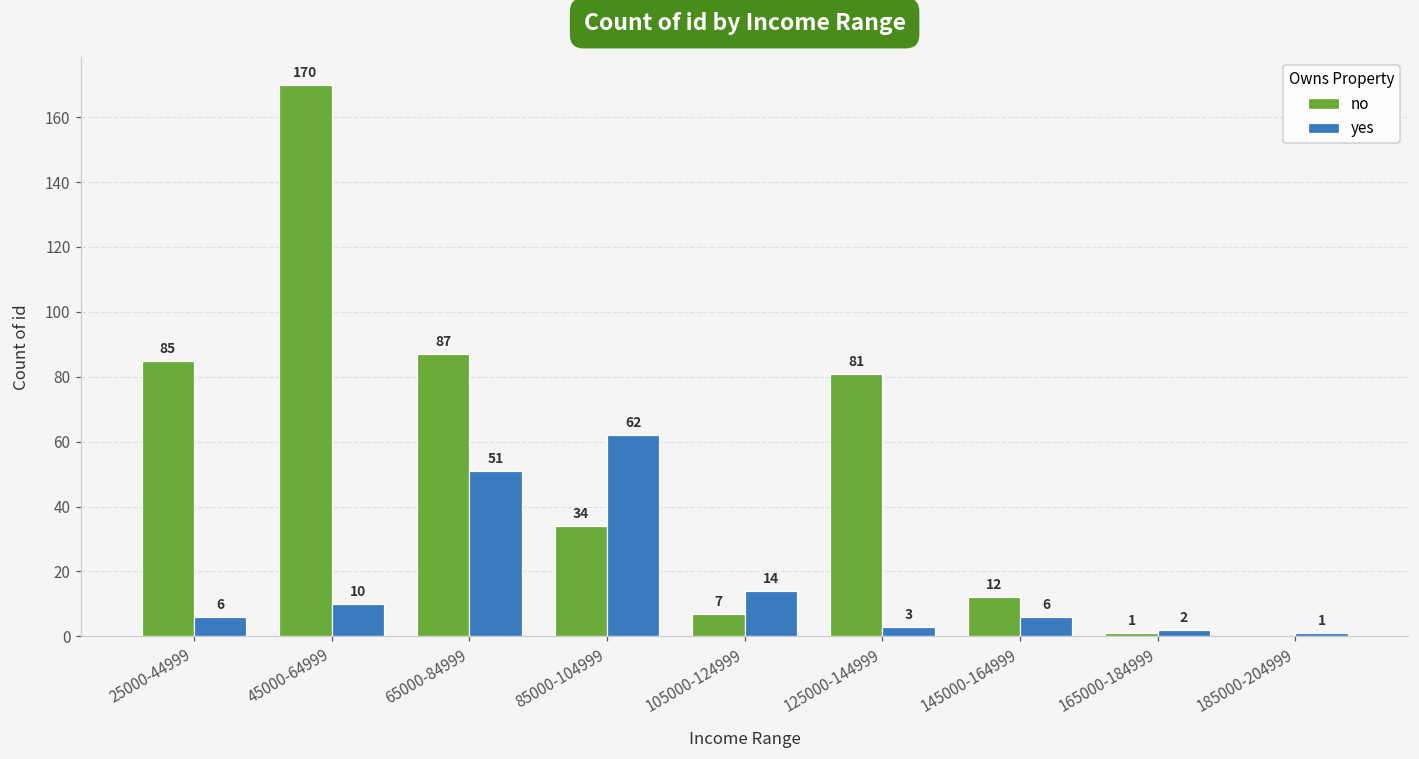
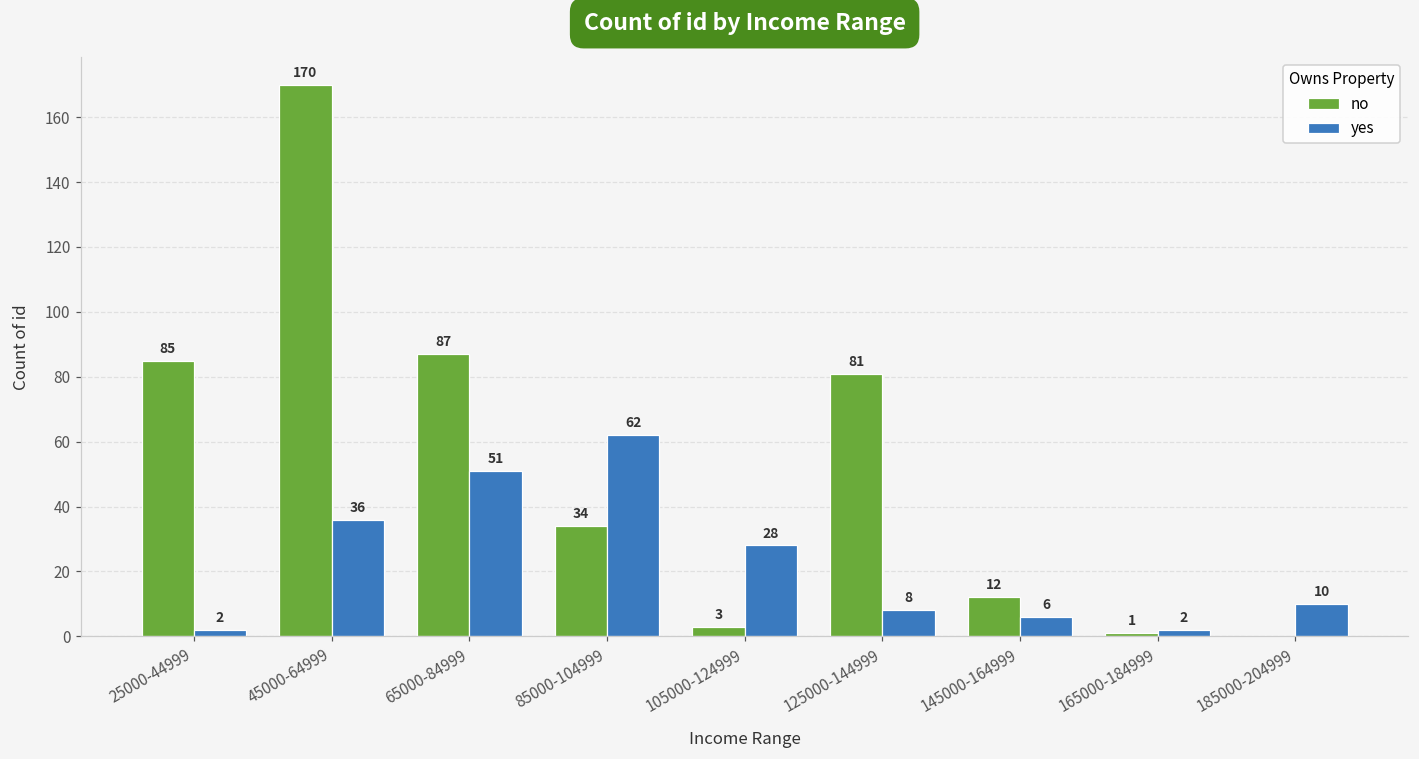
  {
    "no": {
      "25000-44999": 85,
      "45000-64999": 170,
      "65000-84999": 87,
      "85000-104999": 34,
-     "105000-124999": 7,
+     "105000-124999": 3,
      "125000-144999": 81,
      "145000-164999": 12,
      "165000-184999": 1
    },
    "yes": {
-     "25000-44999": 6,
-     "45000-64999": 10,
+     "25000-44999": 2,
+     "45000-64999": 36,
      "65000-84999": 51,
      "85000-104999": 62,
-     "105000-124999": 14,
-     "125000-144999": 3,
+     "105000-124999": 28,
+     "125000-144999": 8,
      "145000-164999": 6,
      "165000-184999": 2,
-     "185000-204999": 1
+     "185000-204999": 10
    }
  }
